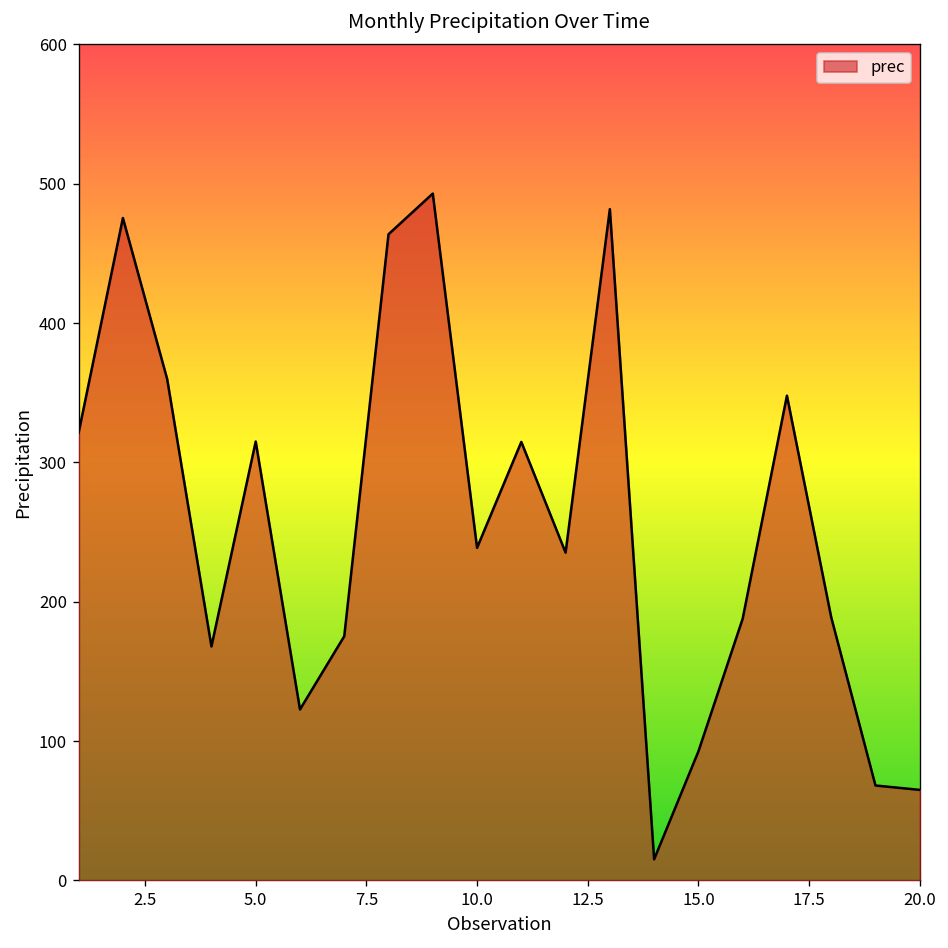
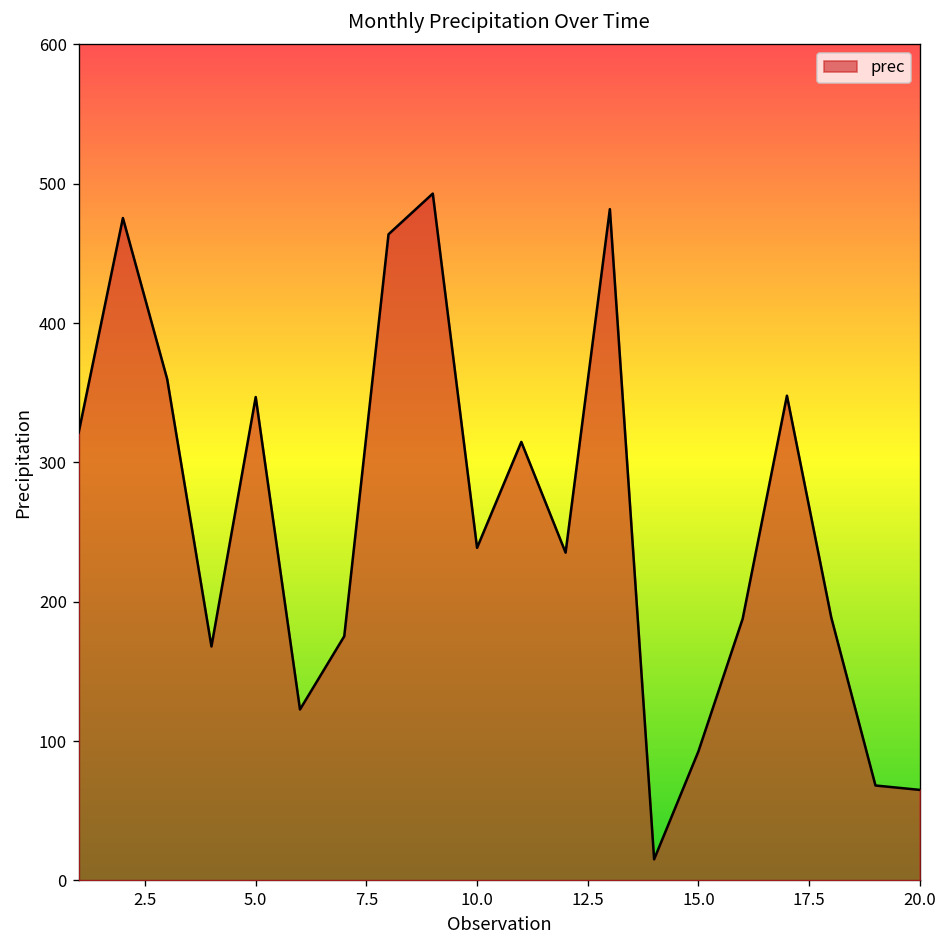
  {
-   "5.0": 315,
+   "5.0": 347,
    "10.0": 239,
    "15.0": 93,
    "20.0": 65
  }
